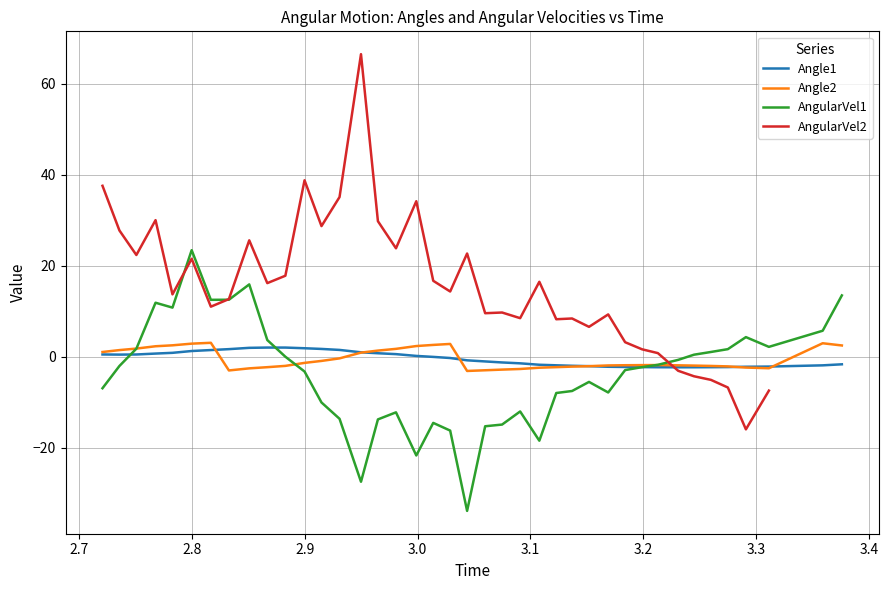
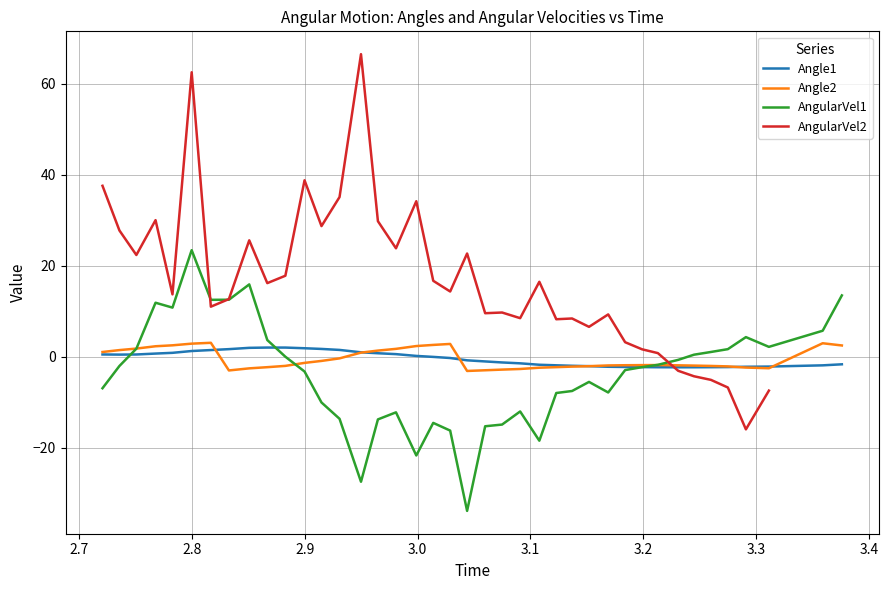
  {
    "Angle1": {
      "2.8": 1,
      "2.9": 2
    },
    "Angle2": {
      "2.8": 3,
      "2.9": -1
    },
    "AngularVel1": {
      "2.8": 23,
      "2.9": -3
    },
    "AngularVel2": {
-     "2.8": 22,
+     "2.8": 63,
      "2.9": 39
    }
  }
